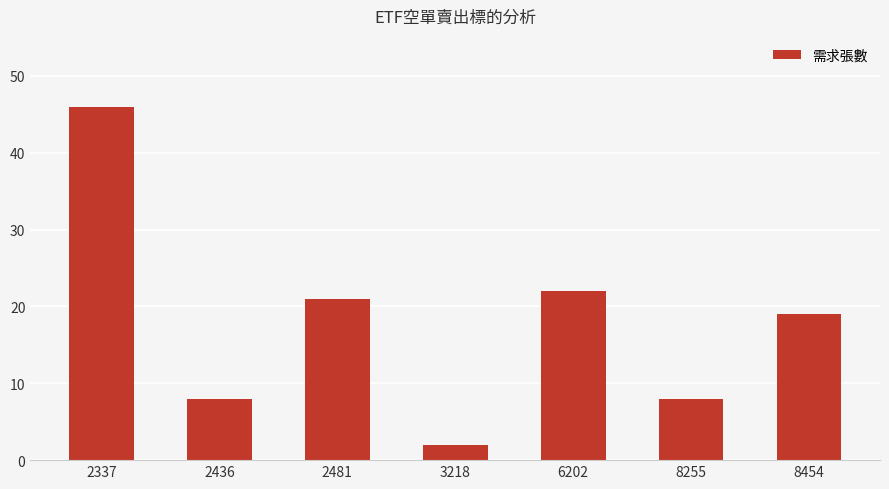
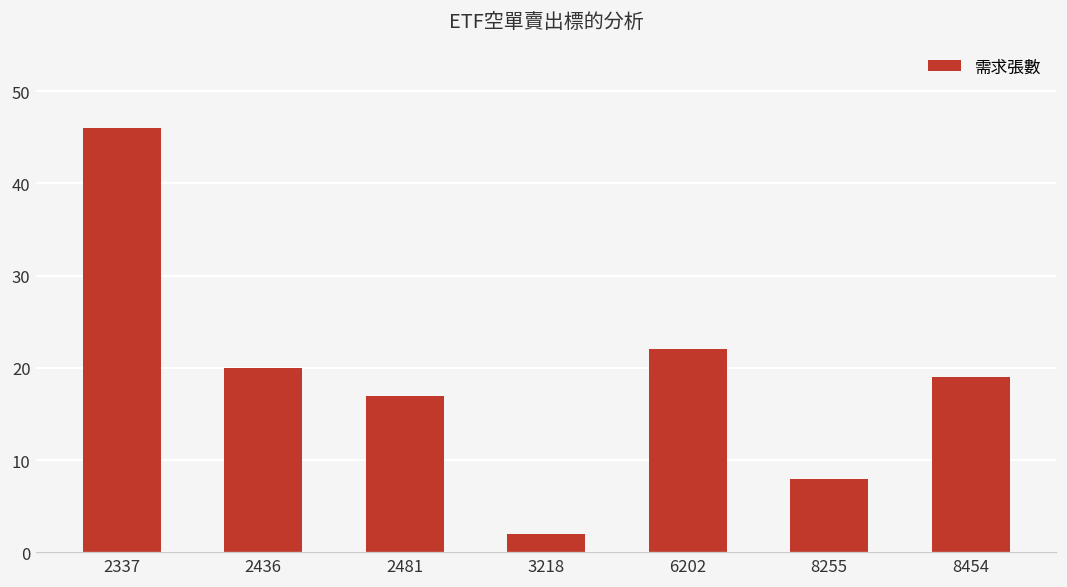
  {
    "2337": 46,
-   "2436": 8,
-   "2481": 21,
+   "2436": 20,
+   "2481": 17,
    "3218": 2,
    "6202": 22,
    "8255": 8,
    "8454": 19
  }
